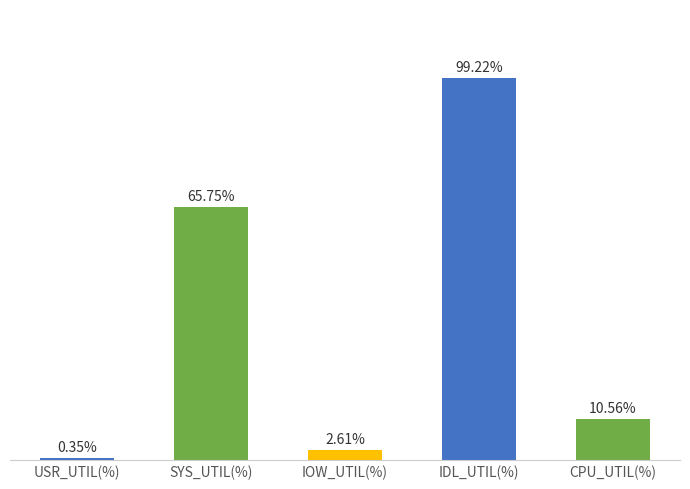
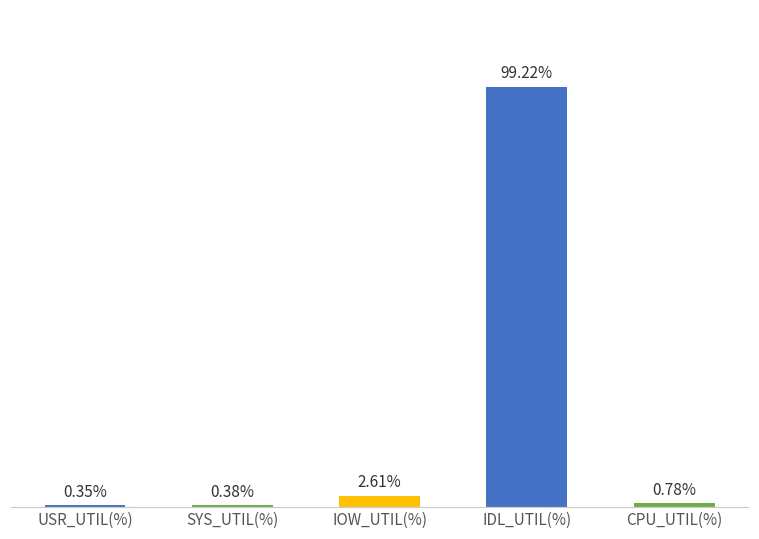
  {
    "USR_UTIL(%)": "0.35%",
-   "SYS_UTIL(%)": "65.75%",
+   "SYS_UTIL(%)": "0.38%",
    "IOW_UTIL(%)": "2.61%",
    "IDL_UTIL(%)": "99.22%",
-   "CPU_UTIL(%)": "10.56%"
+   "CPU_UTIL(%)": "0.78%"
  }
